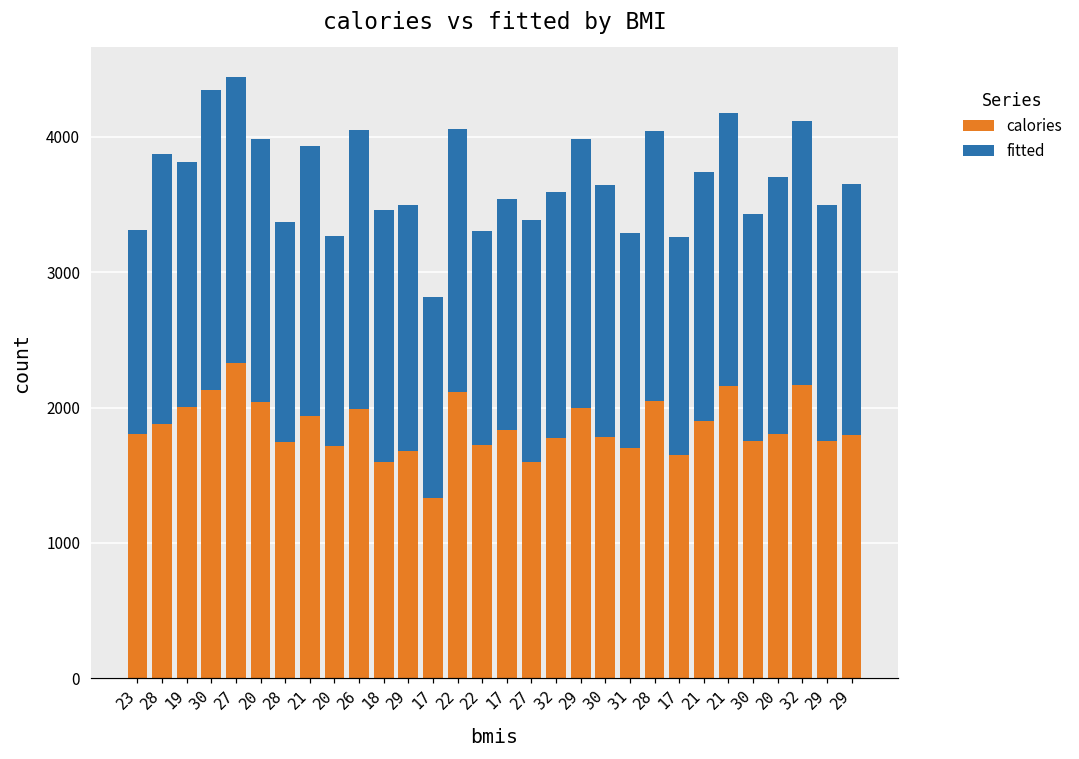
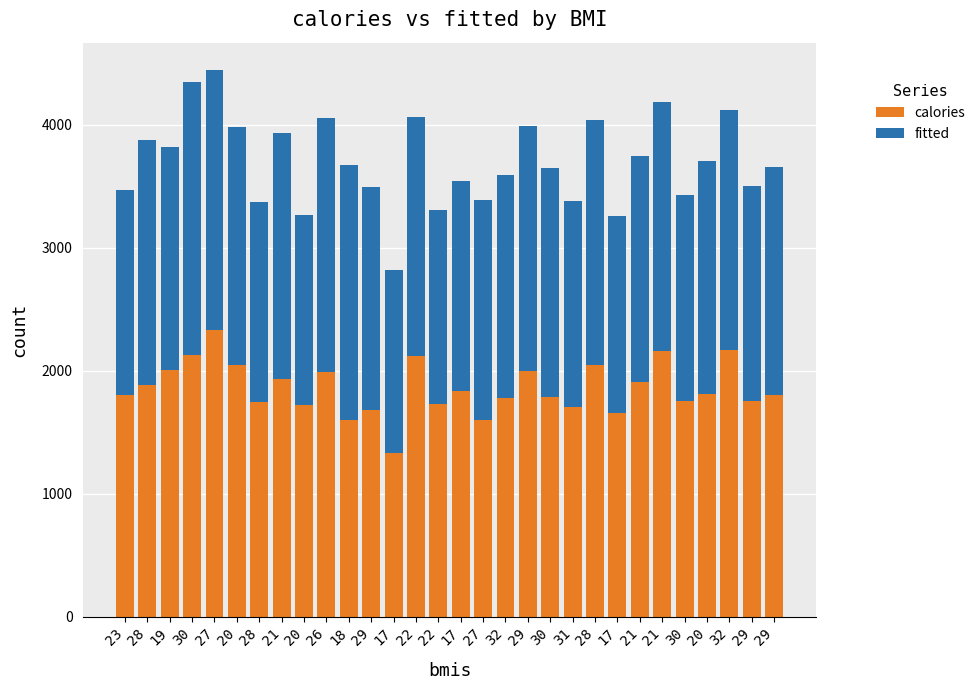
  {
    "calories": {
      "23": 1800,
      "19": 2010,
      "26": 1990,
      "18": 1600,
      "31": 1700
    },
    "fitted": {
-     "23": 1510,
+     "23": 1660,
      "19": 1810,
      "26": 2070,
-     "18": 1870,
-     "31": 1590
+     "18": 2080,
+     "31": 1680
    }
  }
